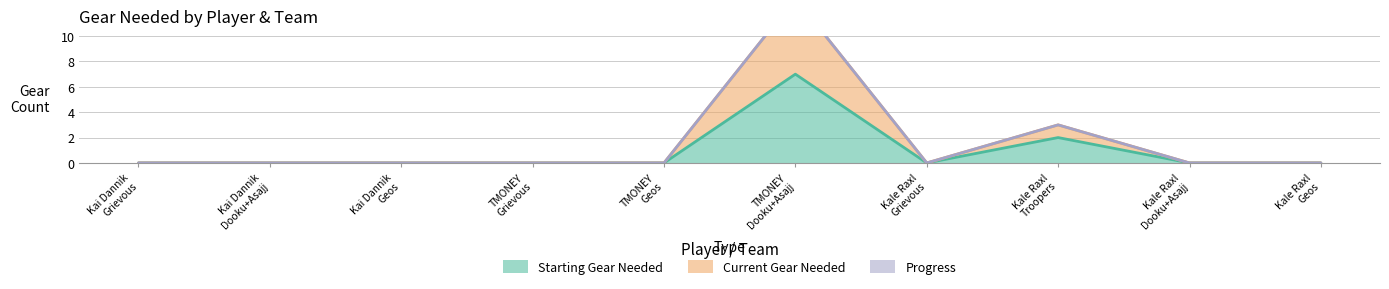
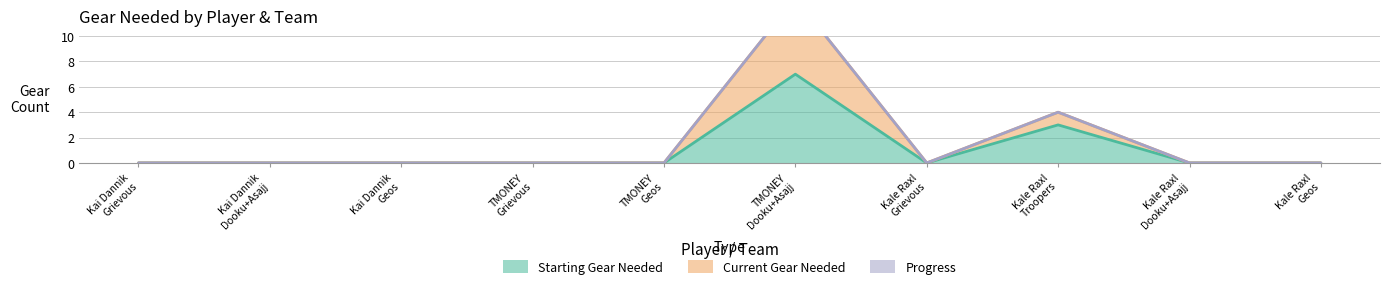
  {
    "Starting Gear Needed": {
      "TMONEY Dooku+Asajj": 7,
-     "Kale Raxl Troopers": 2
+     "Kale Raxl Troopers": 3
    }
  }
